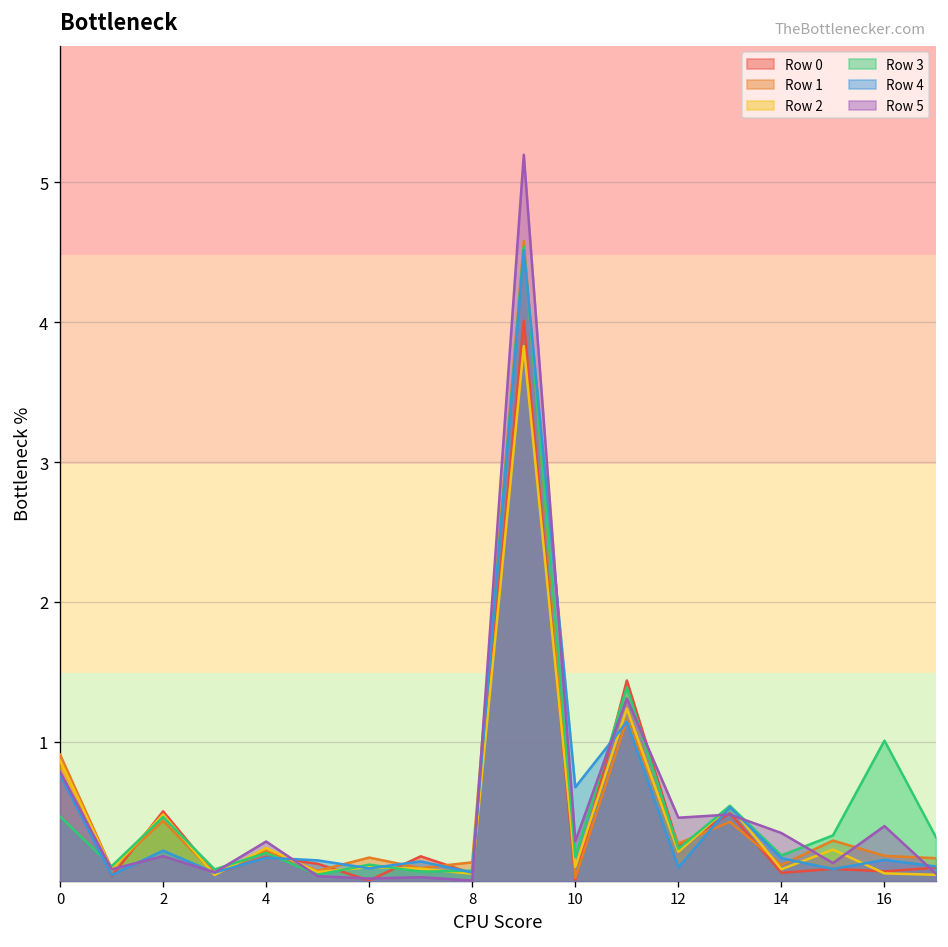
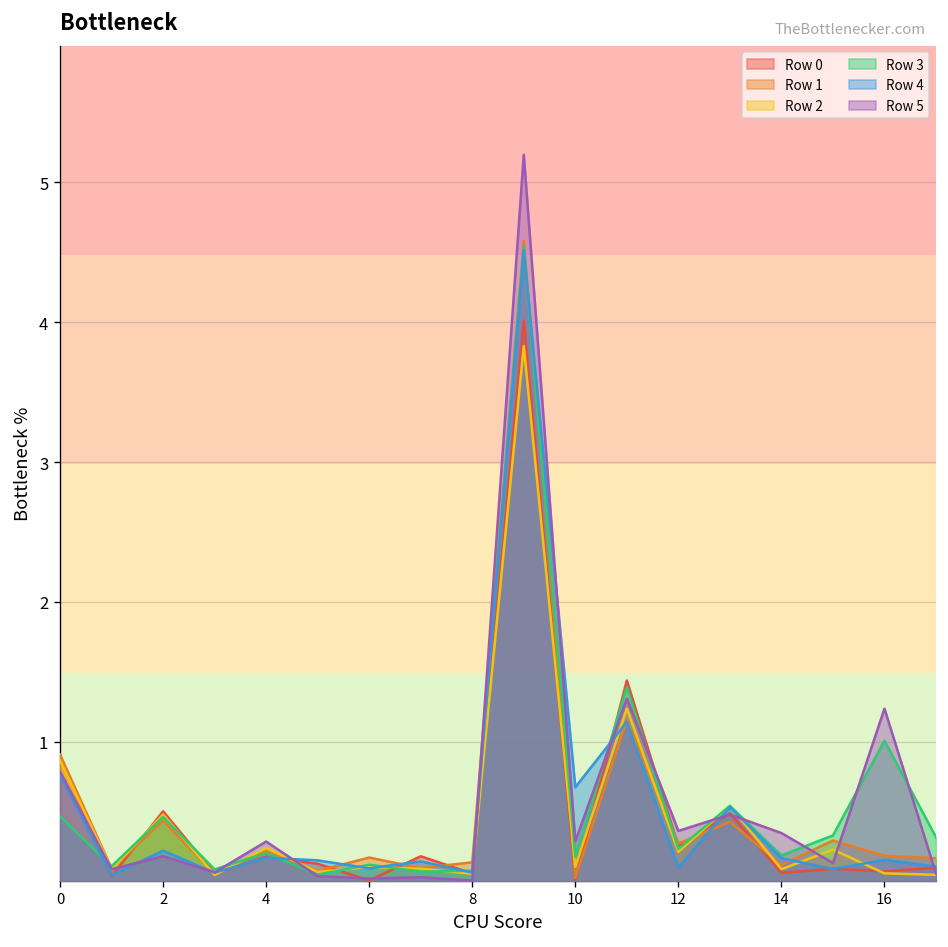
  {
    "Row 3": {
      "0": 0.47,
      "10": 0.18,
      "16": 1.01
    },
    "Row 4": {
      "0": 0.76,
      "2": 0.22,
      "10": 0.68,
      "12": 0.10,
      "16": 0.16
    },
    "Row 5": {
      "0": 0.79,
      "2": 0.18,
      "4": 0.29,
      "8": 0.01,
      "10": 0.29,
-     "12": 0.46,
+     "12": 0.36,
      "14": 0.35,
-     "16": 0.40
+     "16": 1.24
    }
  }
